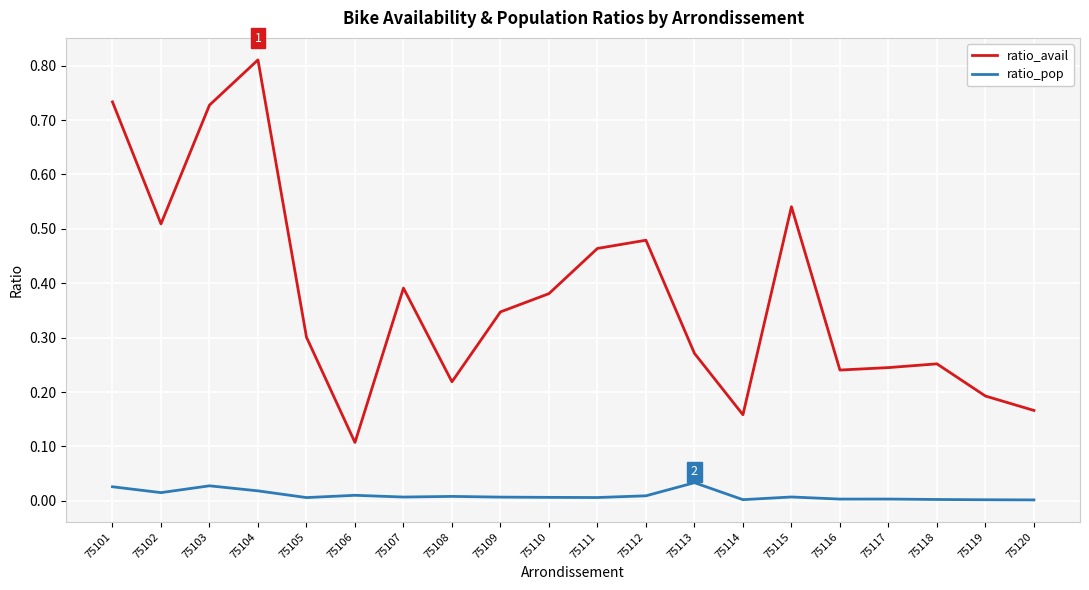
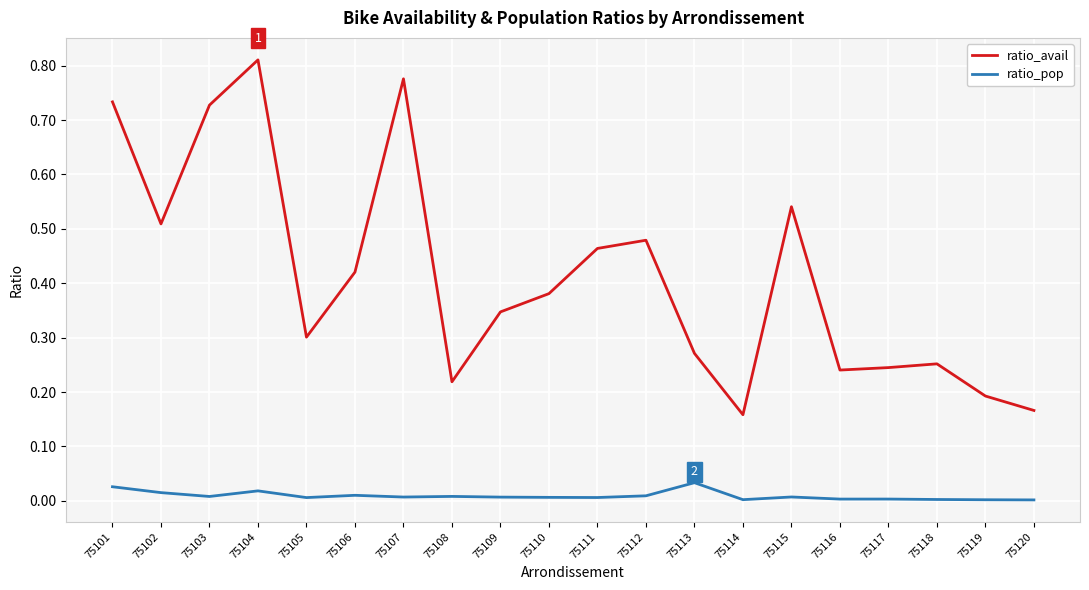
  {
    "ratio_avail": {
      "75101": 0.73,
      "75102": 0.51,
      "75103": 0.73,
      "75105": 0.30,
-     "75106": 0.11,
-     "75107": 0.39,
+     "75106": 0.42,
+     "75107": 0.78,
      "75108": 0.22,
      "75109": 0.35,
      "75110": 0.38,
      "75111": 0.46,
      "75112": 0.48,
      "75113": 0.27,
      "75114": 0.16,
      "75115": 0.54,
      "75116": 0.24,
      "75117": 0.24,
      "75118": 0.25,
      "75119": 0.19,
      "75120": 0.17
    },
    "ratio_pop": {
      "75101": 0.03,
      "75102": 0.02,
-     "75103": 0.03,
+     "75103": 0.01,
      "75104": 0.02,
      "75105": 0.01,
      "75106": 0.01,
      "75107": 0.01,
      "75108": 0.01,
      "75109": 0.01,
      "75110": 0.01,
      "75111": 0.01,
      "75112": 0.01,
      "75114": 0.00,
      "75115": 0.01,
      "75116": 0.00,
      "75117": 0.00,
      "75118": 0.00,
      "75119": 0.00,
      "75120": 0.00
    }
  }
